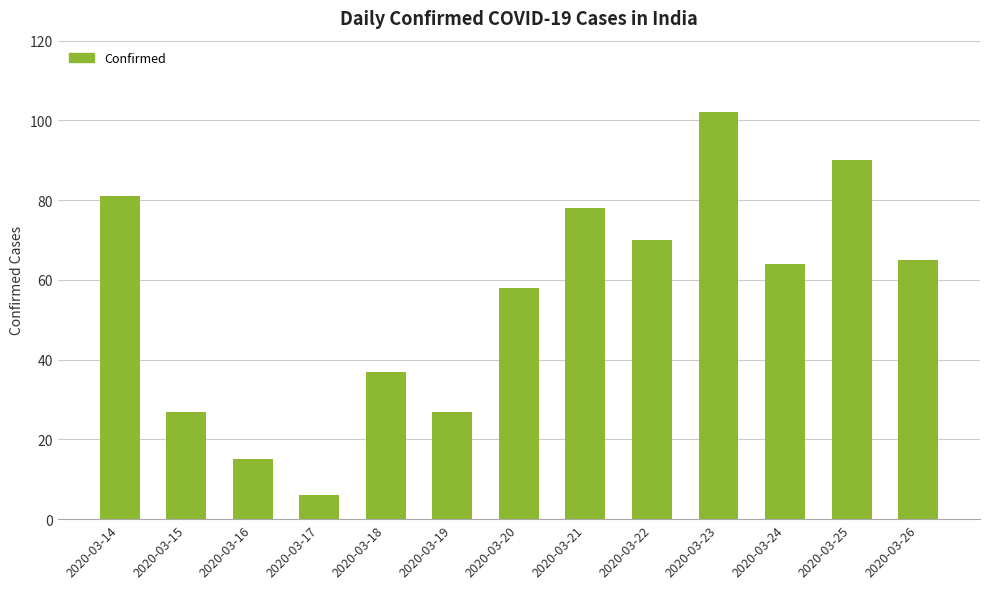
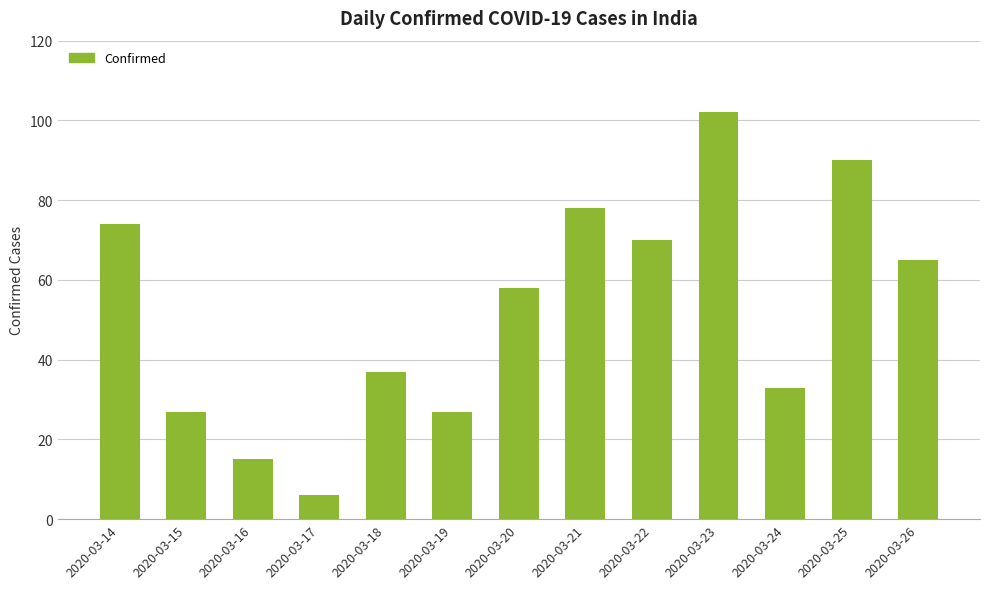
  {
-   "2020-03-14": 81,
+   "2020-03-14": 74,
    "2020-03-15": 27,
    "2020-03-16": 15,
    "2020-03-17": 6,
    "2020-03-18": 37,
    "2020-03-19": 27,
    "2020-03-20": 58,
    "2020-03-21": 78,
    "2020-03-22": 70,
    "2020-03-23": 102,
-   "2020-03-24": 64,
+   "2020-03-24": 33,
    "2020-03-25": 90,
    "2020-03-26": 65
  }
